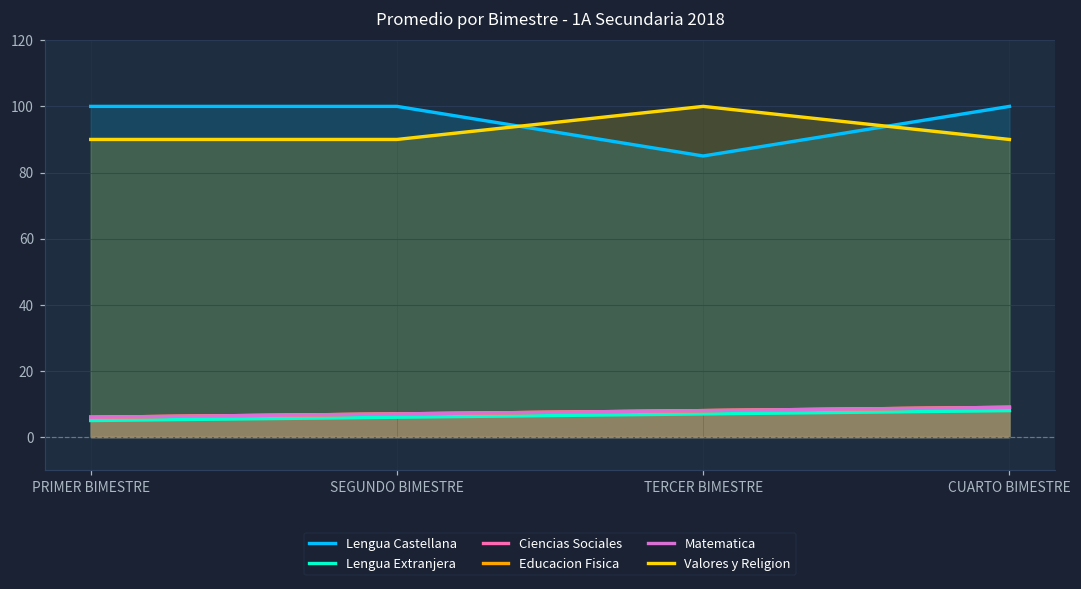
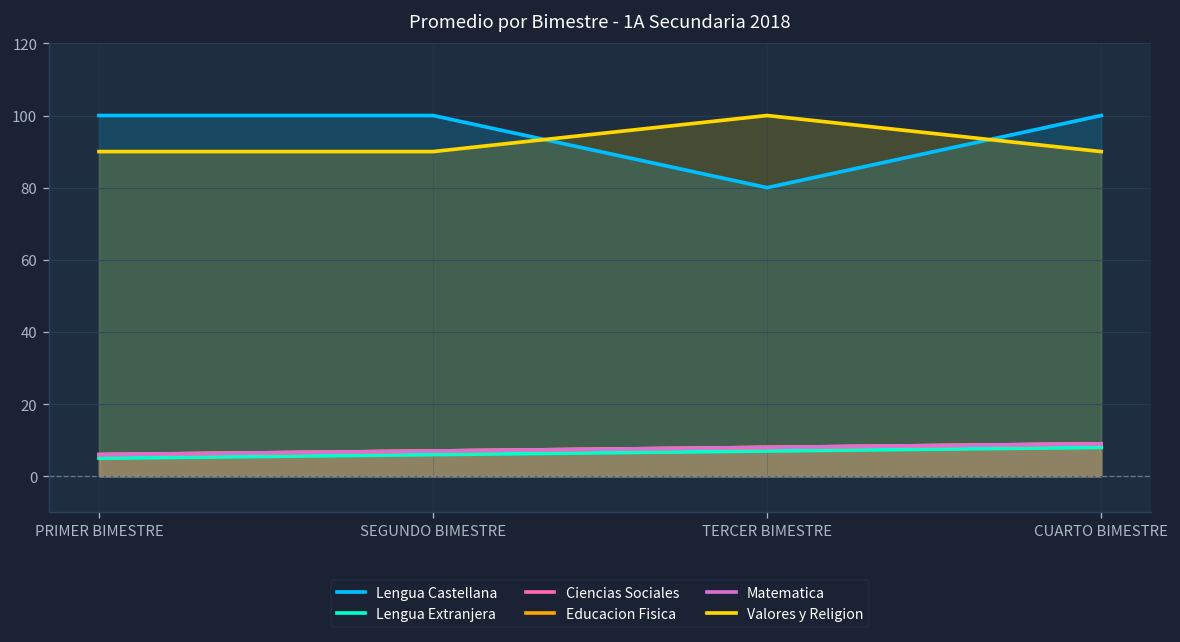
  {
    "Lengua Castellana": {
      "PRIMER BIMESTRE": 100,
      "SEGUNDO BIMESTRE": 100,
-     "TERCER BIMESTRE": 85,
+     "TERCER BIMESTRE": 80,
      "CUARTO BIMESTRE": 100
    },
    "Lengua Extranjera": {
      "PRIMER BIMESTRE": 5,
      "SEGUNDO BIMESTRE": 6,
      "TERCER BIMESTRE": 7,
      "CUARTO BIMESTRE": 8
    },
    "Matematica": {
      "PRIMER BIMESTRE": 6,
      "SEGUNDO BIMESTRE": 7,
      "TERCER BIMESTRE": 8,
      "CUARTO BIMESTRE": 9
    },
    "Valores y Religion": {
      "PRIMER BIMESTRE": 90,
      "SEGUNDO BIMESTRE": 90,
      "TERCER BIMESTRE": 100,
      "CUARTO BIMESTRE": 90
    }
  }
